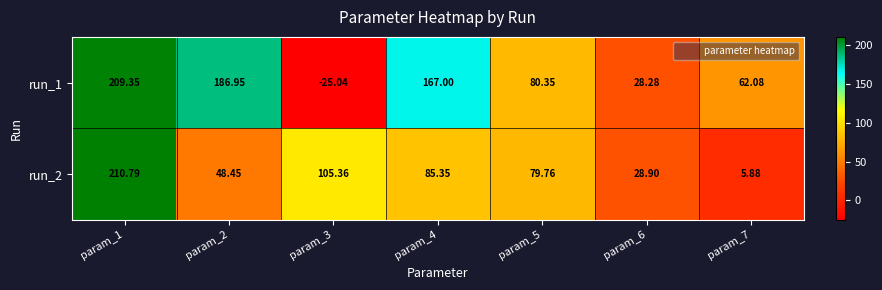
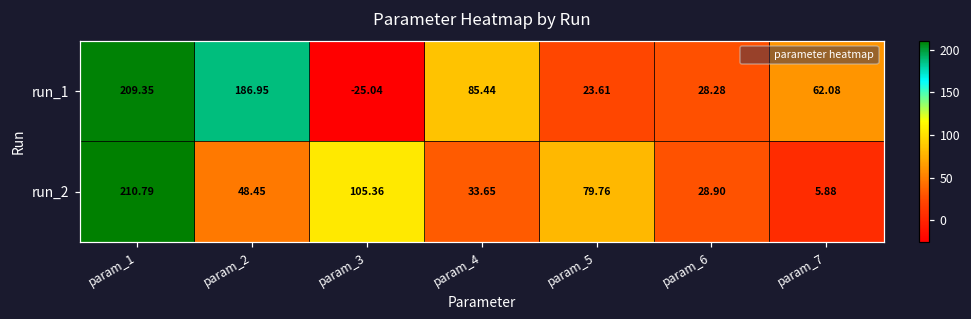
  {
    "run_1": {
      "param_1": 209.35,
      "param_2": 186.95,
      "param_3": -25.04,
-     "param_4": 167.00,
-     "param_5": 80.35,
+     "param_4": 85.44,
+     "param_5": 23.61,
      "param_6": 28.28,
      "param_7": 62.08
    },
    "run_2": {
      "param_1": 210.79,
      "param_2": 48.45,
      "param_3": 105.36,
-     "param_4": 85.35,
+     "param_4": 33.65,
      "param_5": 79.76,
      "param_6": 28.90,
      "param_7": 5.88
    }
  }
